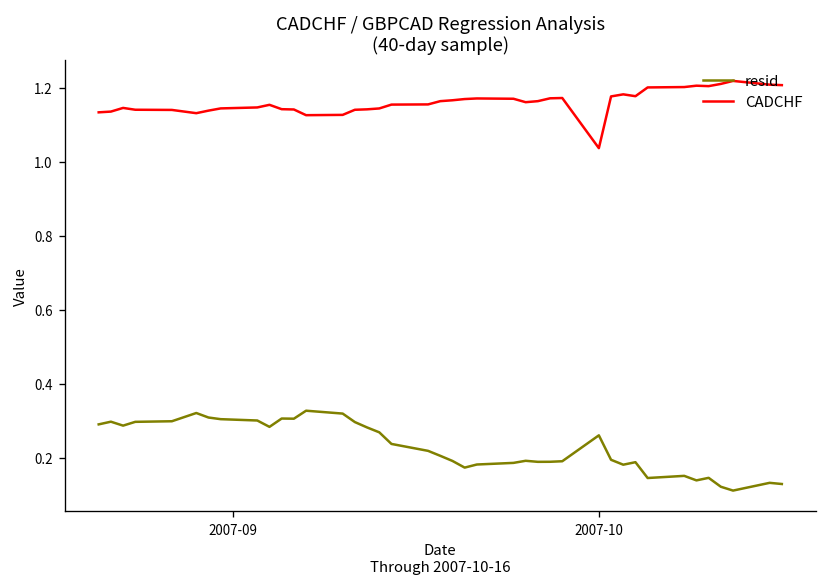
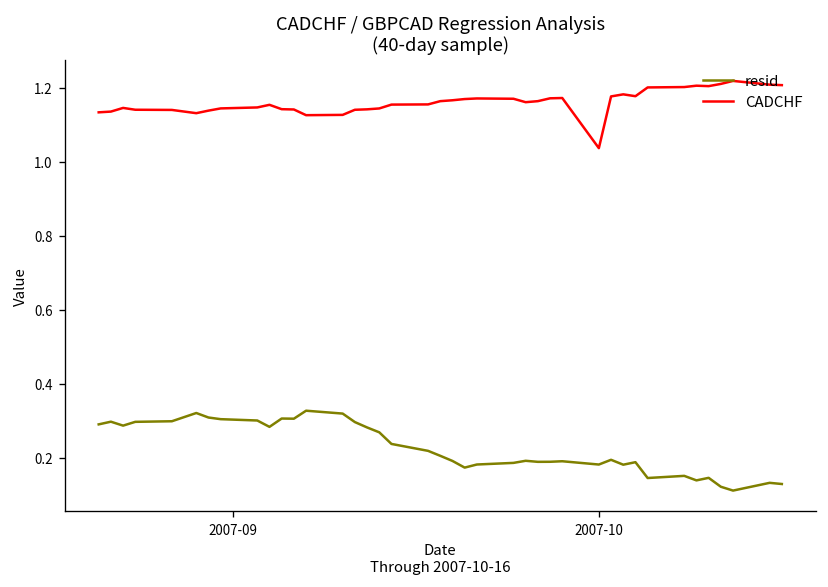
  {
    "resid": {
-     "2007-10": 0.26
+     "2007-10": 0.18
    },
    "CADCHF": {
      "2007-10": 1.04
    }
  }
